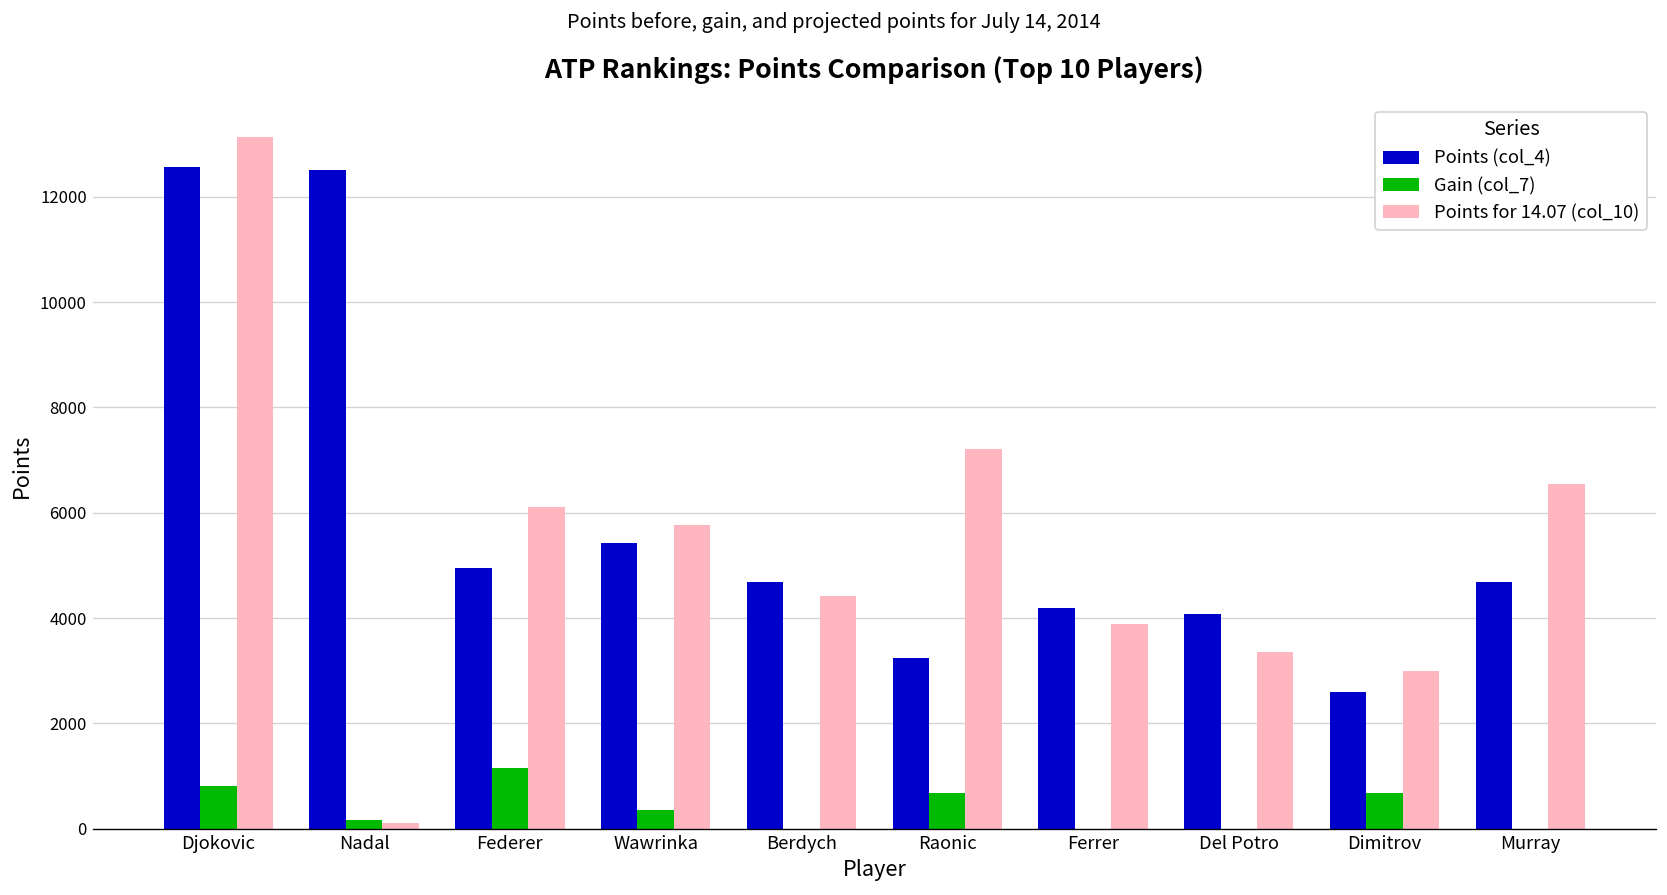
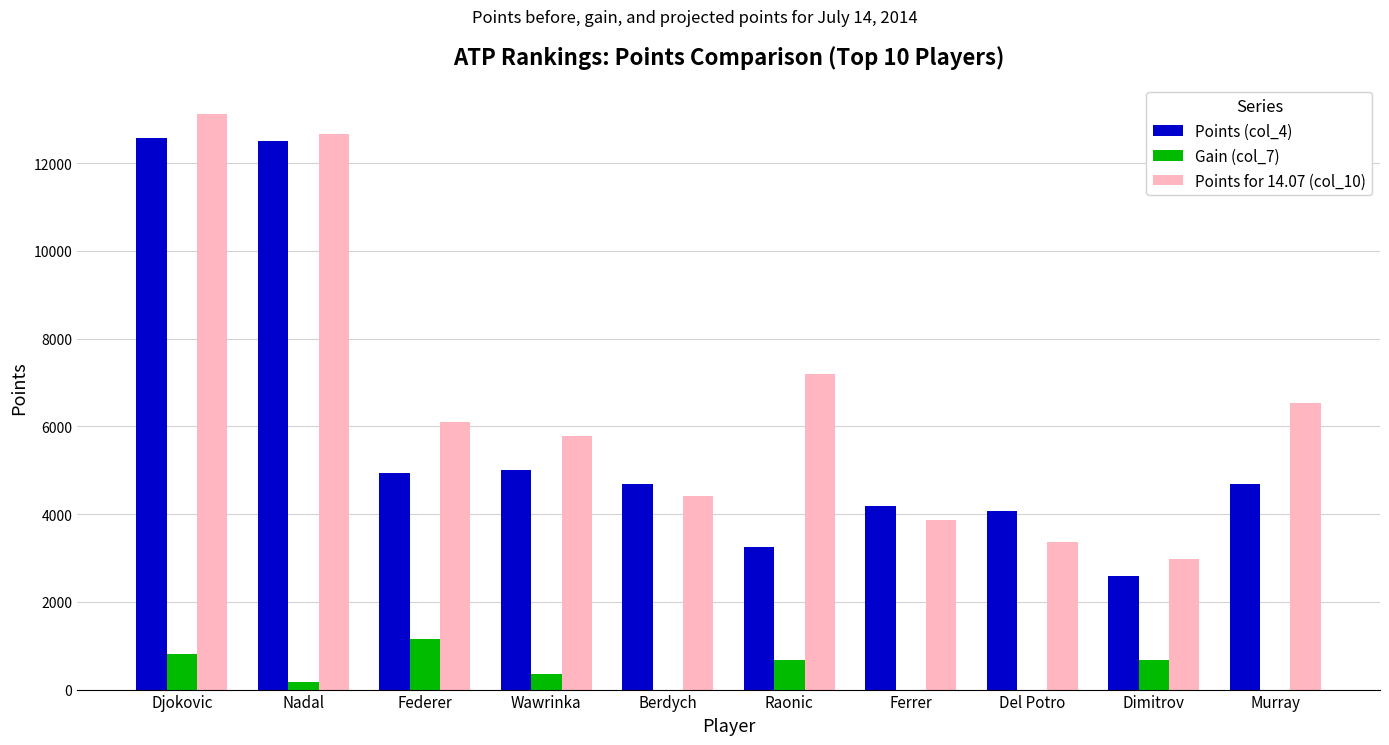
  {
    "Points (col_4)": {
      "Djokovic": 12600,
      "Nadal": 12500,
      "Federer": 4900,
-     "Wawrinka": 5400,
+     "Wawrinka": 5000,
      "Berdych": 4700,
      "Raonic": 3200,
      "Ferrer": 4200,
      "Del Potro": 4100,
      "Dimitrov": 2600,
      "Murray": 4700
    },
    "Gain (col_7)": {
      "Djokovic": 800,
      "Nadal": 200,
      "Federer": 1200,
      "Wawrinka": 400,
      "Berdych": 0,
      "Raonic": 700,
      "Ferrer": 0,
      "Del Potro": 0,
      "Dimitrov": 700,
      "Murray": 0
    },
    "Points for 14.07 (col_10)": {
      "Djokovic": 13100,
-     "Nadal": 100,
+     "Nadal": 12700,
      "Federer": 6100,
      "Wawrinka": 5800,
      "Berdych": 4400,
      "Raonic": 7200,
      "Ferrer": 3900,
      "Del Potro": 3400,
      "Dimitrov": 3000,
      "Murray": 6500
    }
  }
